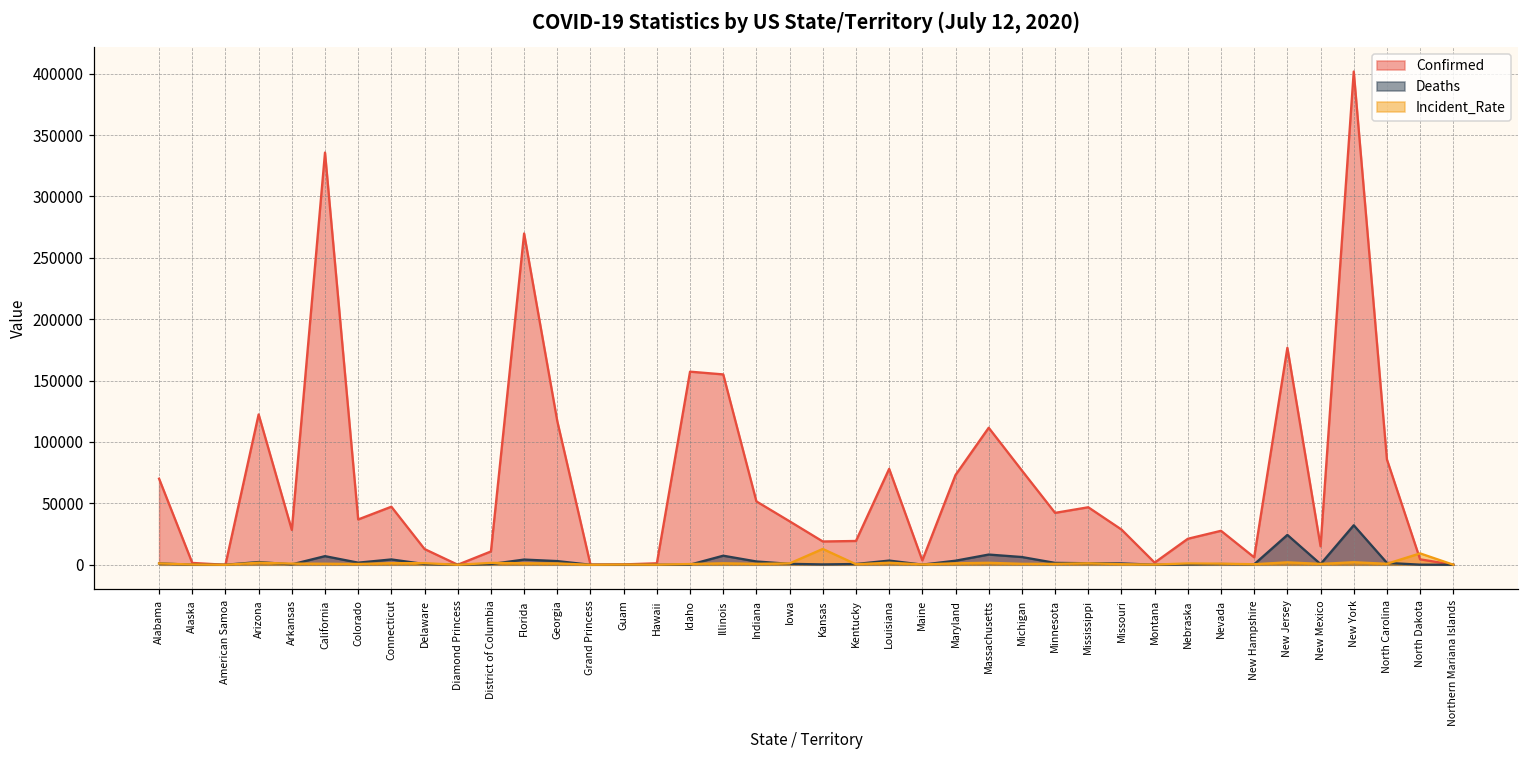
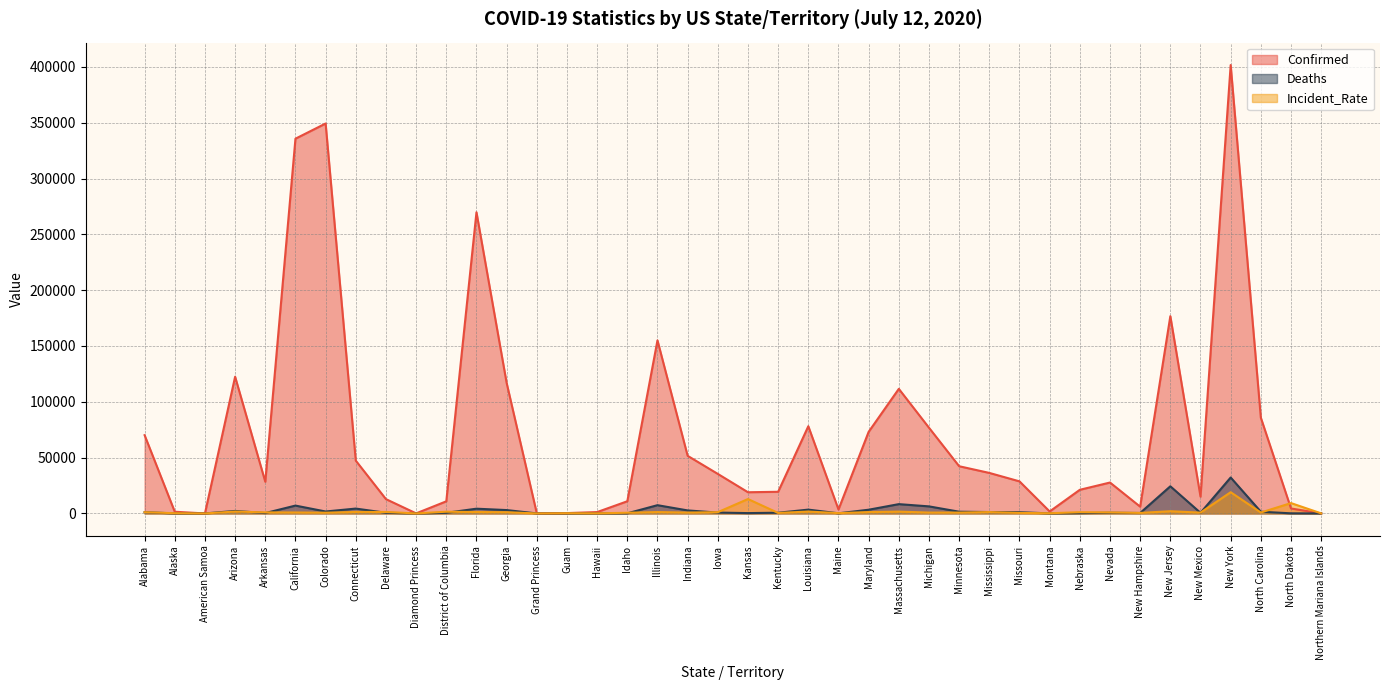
  {
    "Confirmed": {
      "Alabama": 70000,
      "Arizona": 122000,
      "Arkansas": 28000,
      "California": 336000,
-     "Colorado": 37000,
+     "Colorado": 349000,
      "Connecticut": 47000,
      "Delaware": 13000,
      "District of Columbia": 11000,
      "Florida": 270000,
      "Georgia": 117000,
-     "Idaho": 157000,
+     "Idaho": 11000,
      "Illinois": 155000,
      "Indiana": 52000,
      "Iowa": 35000,
      "Kansas": 19000,
      "Kentucky": 19000,
      "Louisiana": 78000,
      "Maine": 4000,
      "Maryland": 73000,
      "Massachusetts": 112000,
      "Michigan": 77000,
      "Minnesota": 42000,
-     "Mississippi": 47000,
+     "Mississippi": 36000,
      "Missouri": 29000,
      "Nebraska": 21000,
      "Nevada": 28000,
      "New Hampshire": 6000,
      "New Jersey": 177000,
      "New Mexico": 15000,
      "New York": 402000,
      "North Carolina": 86000,
      "North Dakota": 4000
    },
    "Deaths": {
      "California": 7000,
      "Connecticut": 4000,
      "Florida": 4000,
      "Illinois": 7000,
      "Kansas": 0,
      "Massachusetts": 8000,
      "Michigan": 6000,
      "New Jersey": 24000,
      "New York": 32000,
      "North Dakota": 0
    },
    "Incident_Rate": {
      "California": 1000,
      "Connecticut": 1000,
      "Florida": 1000,
      "Illinois": 1000,
      "Kansas": 13000,
      "Massachusetts": 2000,
      "Michigan": 1000,
      "New Jersey": 2000,
-     "New York": 2000,
+     "New York": 19000,
      "North Dakota": 9000
    }
  }
